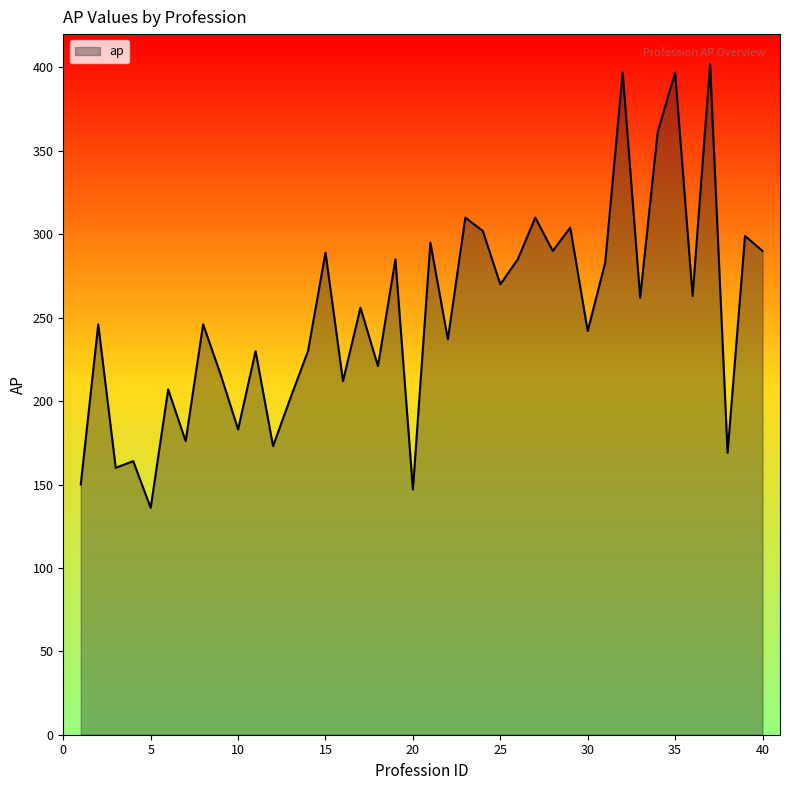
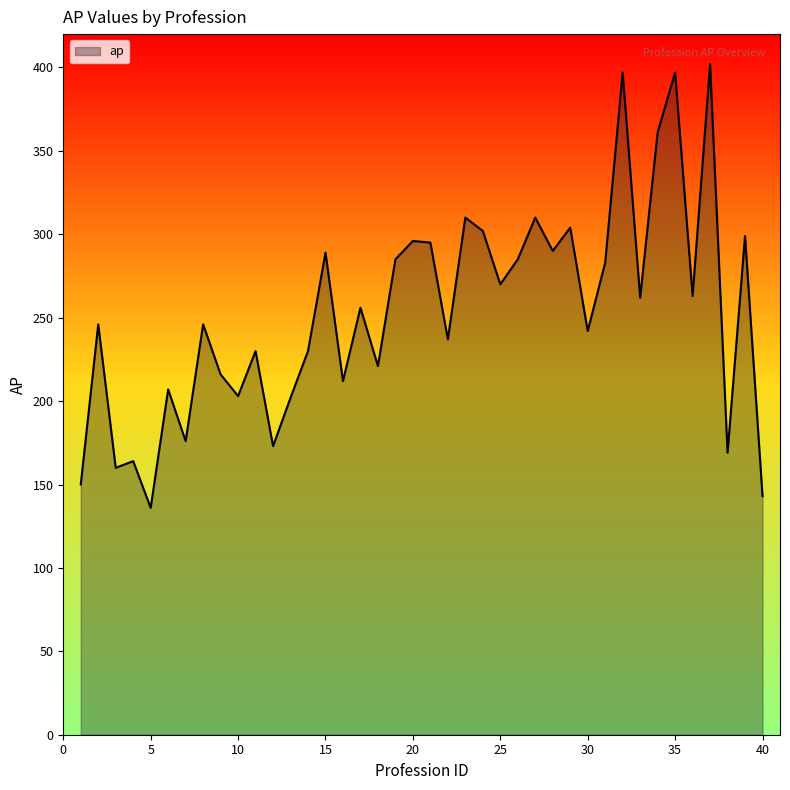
  {
    "5": 136,
-   "10": 183,
+   "10": 203,
    "15": 289,
-   "20": 147,
+   "20": 296,
    "25": 270,
    "30": 242,
    "35": 397,
-   "40": 290
+   "40": 143
  }
